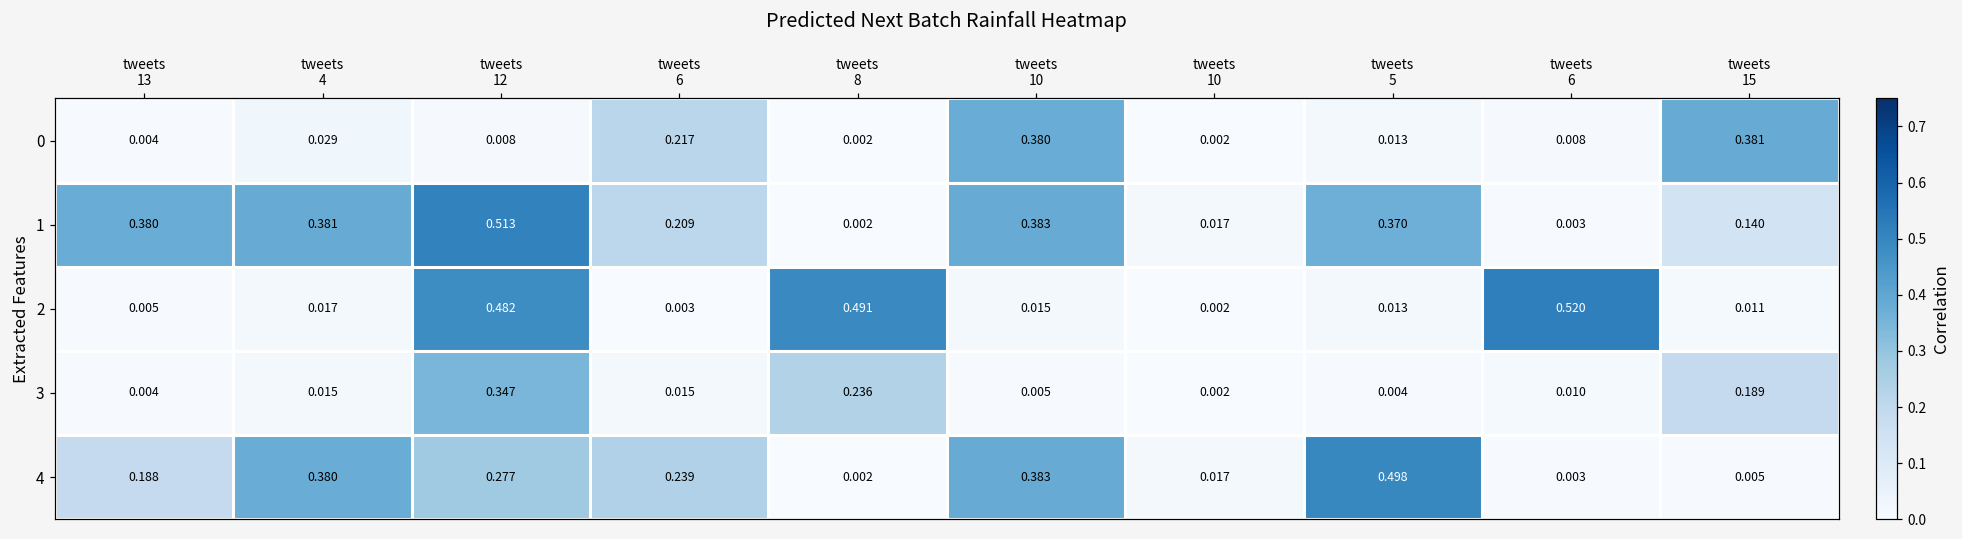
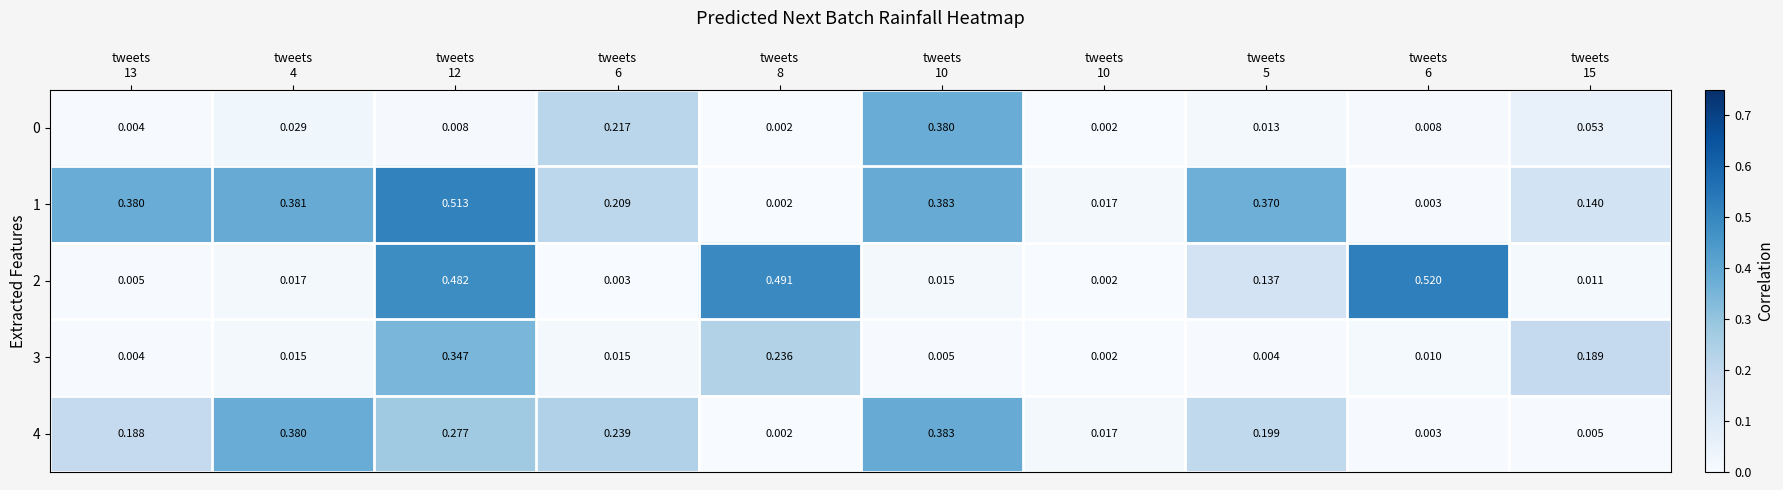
  {
    "0": {
      "tweets 13": 0.004,
      "tweets 4": 0.029,
      "tweets 12": 0.008,
      "tweets 8": 0.002,
      "tweets 5": 0.013,
-     "tweets 15": 0.381
+     "tweets 15": 0.053
    },
    "1": {
      "tweets 13": 0.380,
      "tweets 4": 0.381,
      "tweets 12": 0.513,
      "tweets 8": 0.002,
      "tweets 5": 0.370,
      "tweets 15": 0.140
    },
    "2": {
      "tweets 13": 0.005,
      "tweets 4": 0.017,
      "tweets 12": 0.482,
      "tweets 8": 0.491,
-     "tweets 5": 0.013,
+     "tweets 5": 0.137,
      "tweets 15": 0.011
    },
    "3": {
      "tweets 13": 0.004,
      "tweets 4": 0.015,
      "tweets 12": 0.347,
      "tweets 8": 0.236,
      "tweets 5": 0.004,
      "tweets 15": 0.189
    },
    "4": {
      "tweets 13": 0.188,
      "tweets 4": 0.380,
      "tweets 12": 0.277,
      "tweets 8": 0.002,
-     "tweets 5": 0.498,
+     "tweets 5": 0.199,
      "tweets 15": 0.005
    }
  }
